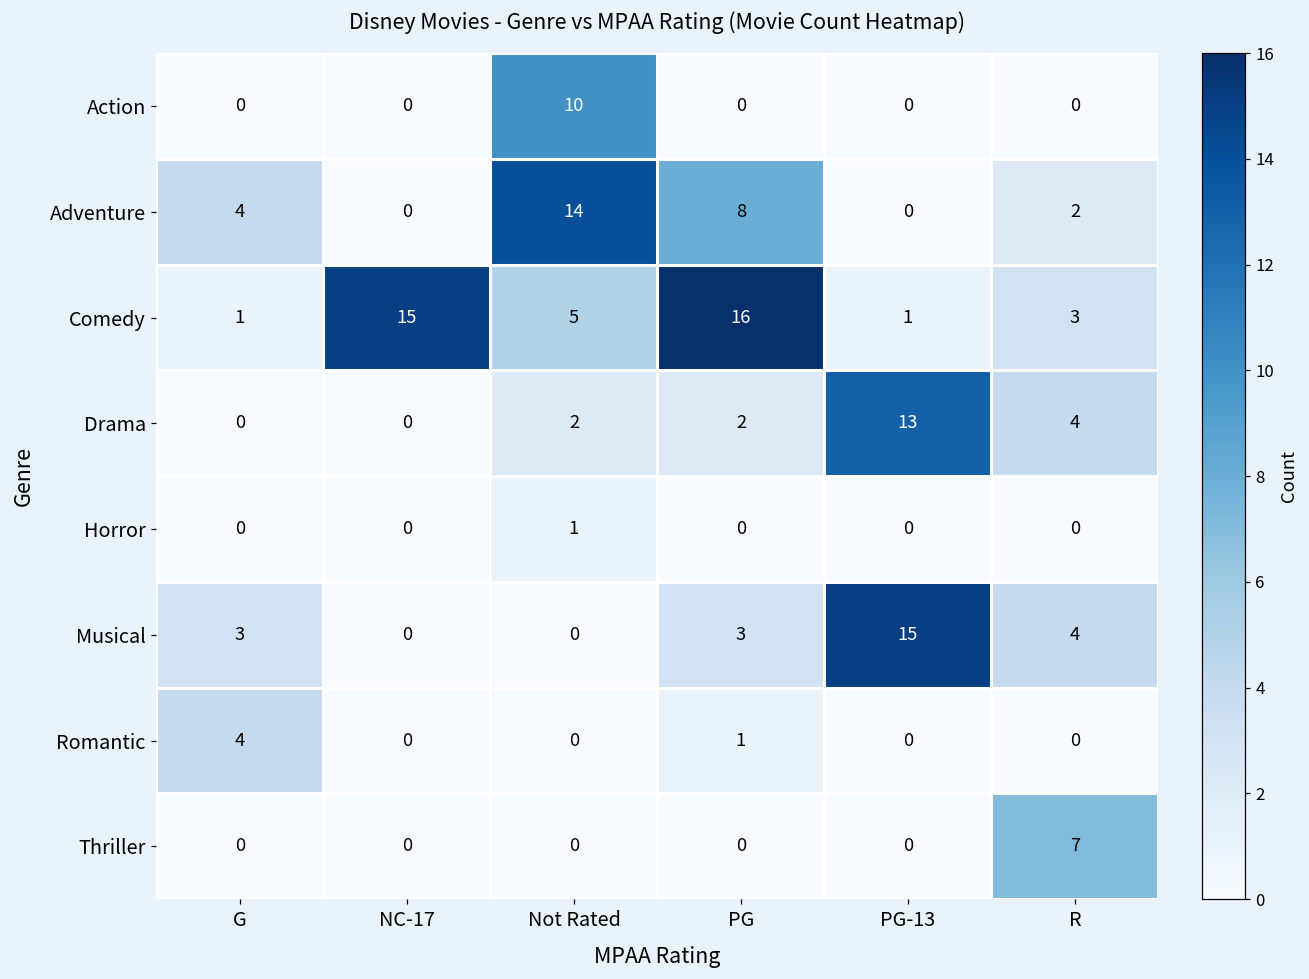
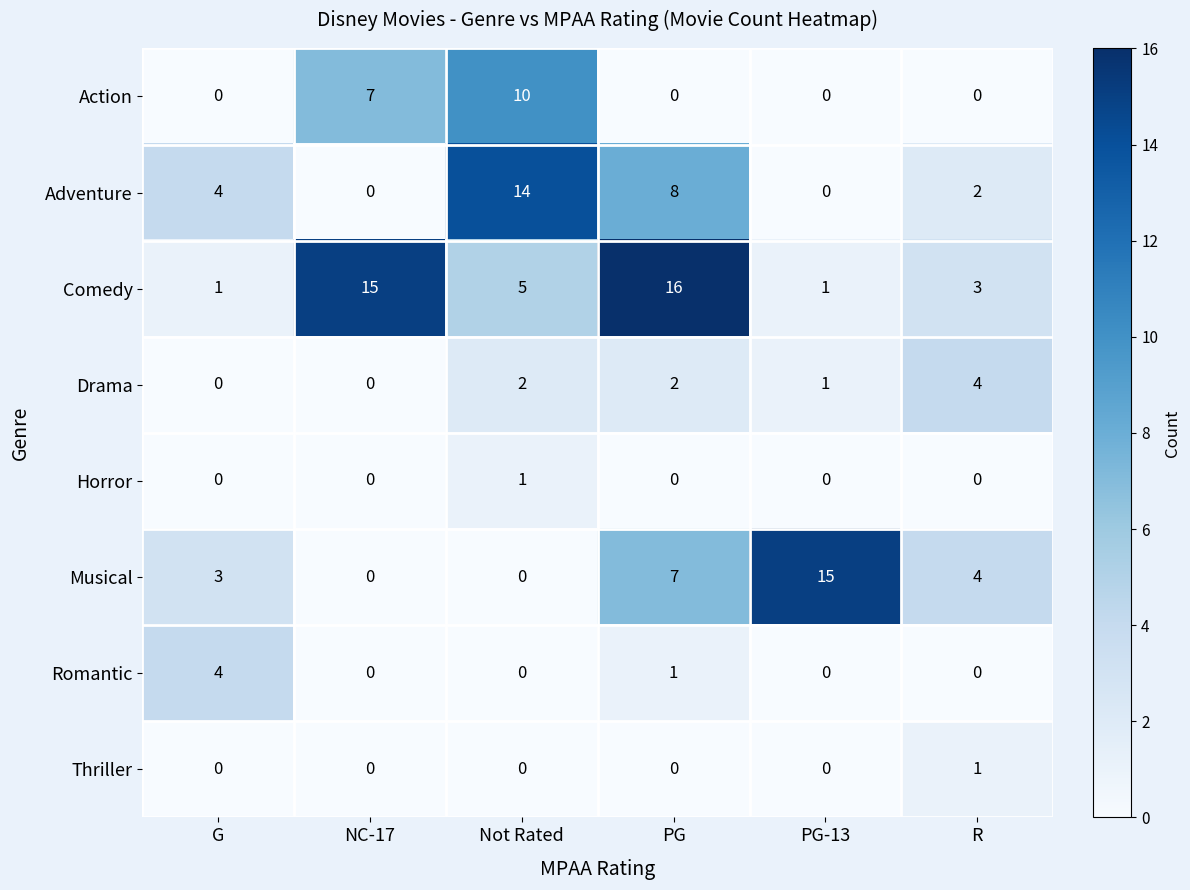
  {
    "Action": {
      "G": 0,
-     "NC-17": 0,
+     "NC-17": 7,
      "Not Rated": 10,
      "PG": 0,
      "PG-13": 0,
      "R": 0
    },
    "Adventure": {
      "G": 4,
      "NC-17": 0,
      "Not Rated": 14,
      "PG": 8,
      "PG-13": 0,
      "R": 2
    },
    "Comedy": {
      "G": 1,
      "NC-17": 15,
      "Not Rated": 5,
      "PG": 16,
      "PG-13": 1,
      "R": 3
    },
    "Drama": {
      "G": 0,
      "NC-17": 0,
      "Not Rated": 2,
      "PG": 2,
-     "PG-13": 13,
+     "PG-13": 1,
      "R": 4
    },
    "Horror": {
      "G": 0,
      "NC-17": 0,
      "Not Rated": 1,
      "PG": 0,
      "PG-13": 0,
      "R": 0
    },
    "Musical": {
      "G": 3,
      "NC-17": 0,
      "Not Rated": 0,
-     "PG": 3,
+     "PG": 7,
      "PG-13": 15,
      "R": 4
    },
    "Romantic": {
      "G": 4,
      "NC-17": 0,
      "Not Rated": 0,
      "PG": 1,
      "PG-13": 0,
      "R": 0
    },
    "Thriller": {
      "G": 0,
      "NC-17": 0,
      "Not Rated": 0,
      "PG": 0,
      "PG-13": 0,
-     "R": 7
+     "R": 1
    }
  }
